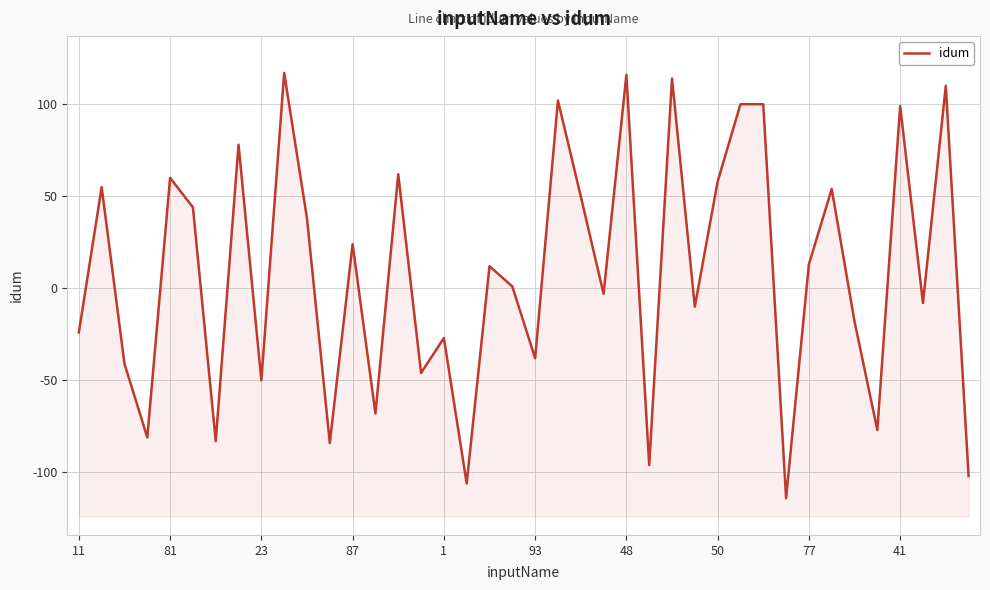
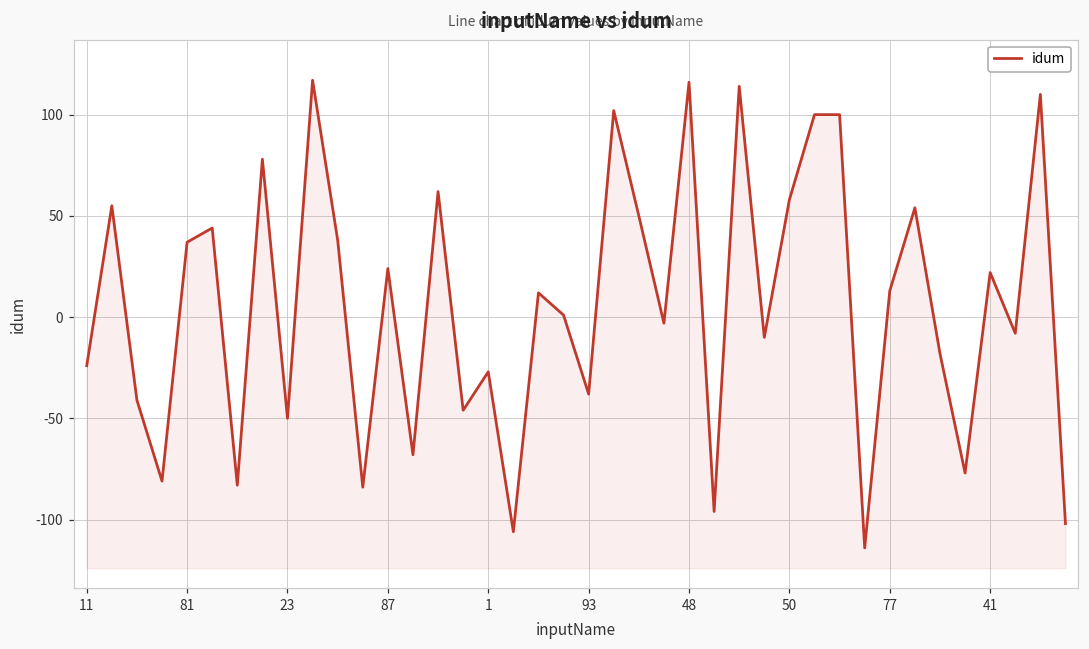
  {
-   "81": 60,
+   "81": 37,
    "87": 24,
    "93": -38,
    "48": 116,
    "50": 58,
    "77": 13,
-   "41": 99
+   "41": 22
  }
